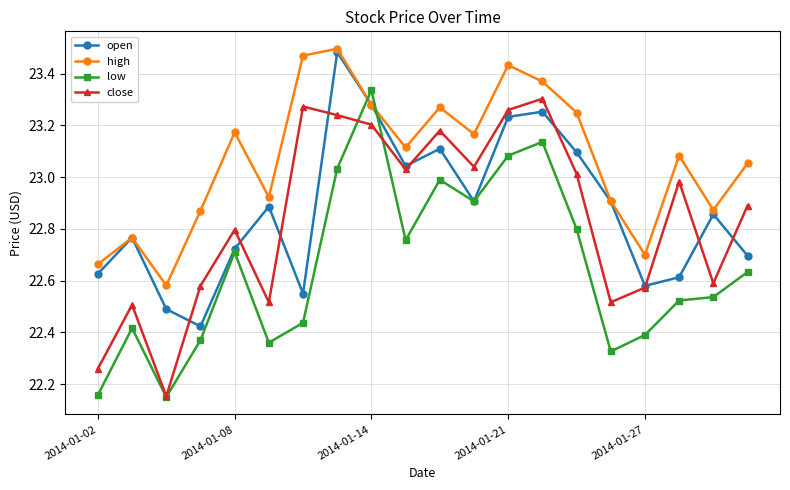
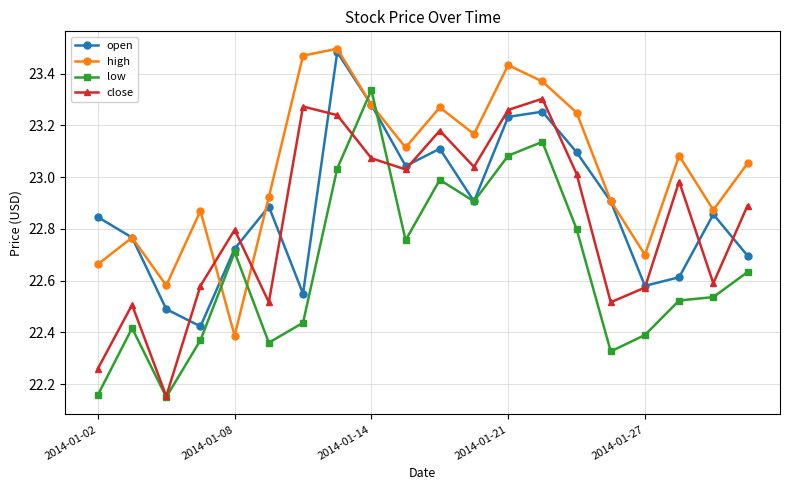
  {
    "open": {
-     "2014-01-02": 22.63,
+     "2014-01-02": 22.85,
      "2014-01-08": 22.72,
      "2014-01-21": 23.23
    },
    "high": {
      "2014-01-02": 22.66,
-     "2014-01-08": 23.17,
+     "2014-01-08": 22.39,
      "2014-01-21": 23.43,
      "2014-01-27": 22.70
    },
    "low": {
      "2014-01-02": 22.16,
      "2014-01-08": 22.71,
      "2014-01-14": 23.34,
      "2014-01-21": 23.08,
      "2014-01-27": 22.39
    },
    "close": {
      "2014-01-02": 22.26,
      "2014-01-08": 22.80,
-     "2014-01-14": 23.20,
+     "2014-01-14": 23.07,
      "2014-01-21": 23.26
    }
  }
